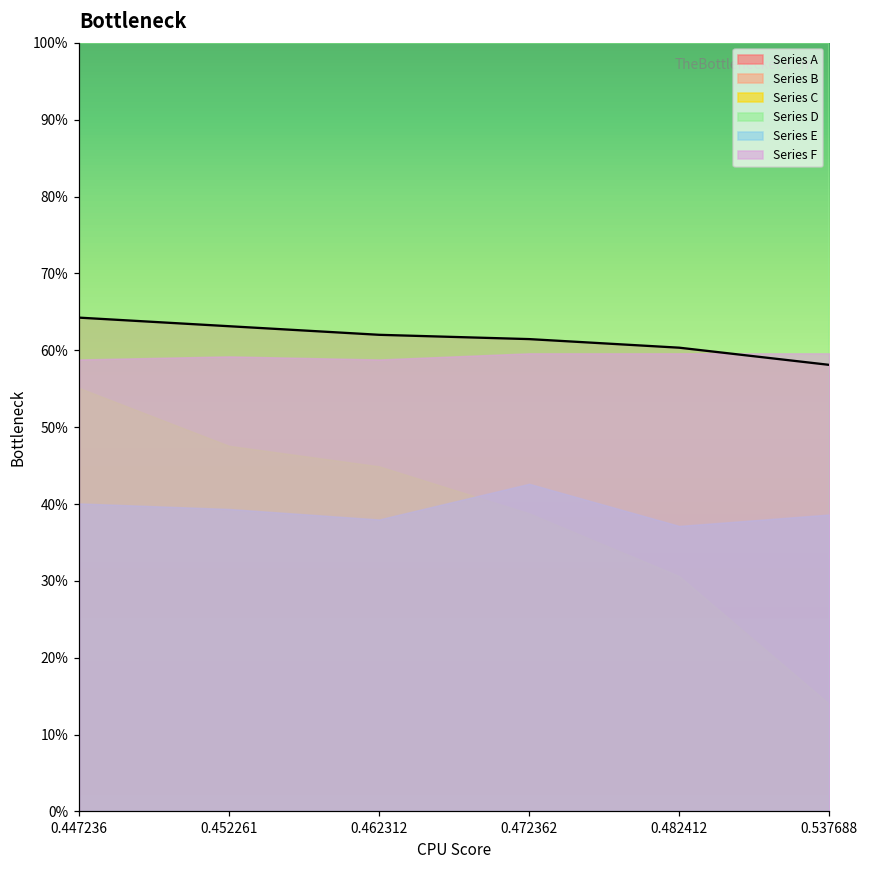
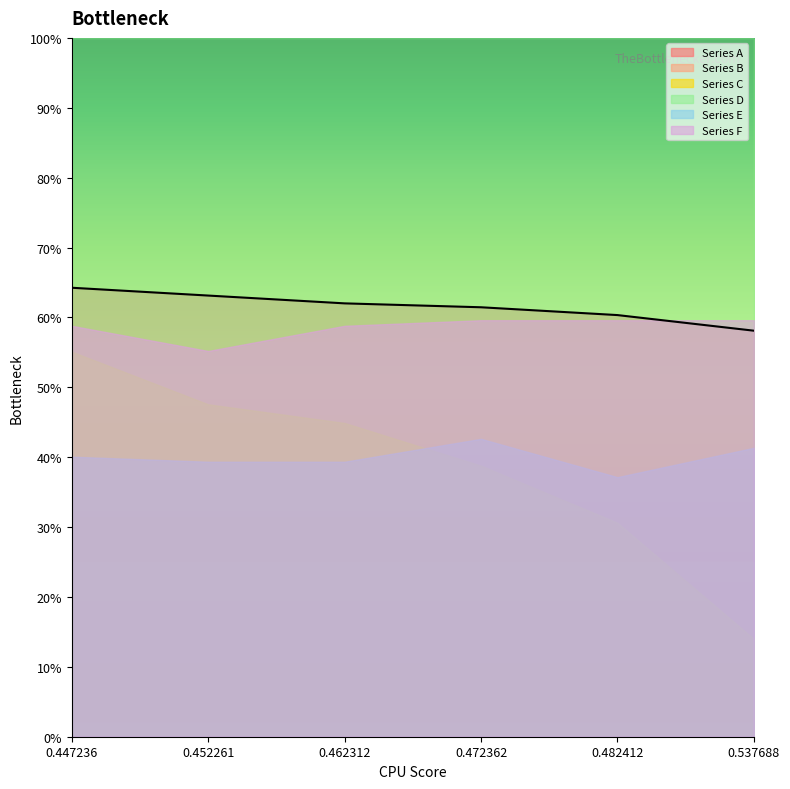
  {
    "Series C": {
      "0.447236": "55%",
      "0.452261": "48%",
      "0.462312": "45%",
      "0.472362": "39%",
      "0.482412": "31%",
      "0.537688": "14%"
    },
    "Series D": {
      "0.447236": "100%",
      "0.452261": "100%",
      "0.462312": "100%",
      "0.472362": "100%",
      "0.482412": "100%",
      "0.537688": "100%"
    },
    "Series E": {
      "0.447236": "40%",
      "0.452261": "39%",
-     "0.462312": "38%",
+     "0.462312": "39%",
      "0.472362": "43%",
      "0.482412": "37%",
-     "0.537688": "39%"
+     "0.537688": "41%"
    },
    "Series F": {
      "0.447236": "59%",
-     "0.452261": "59%",
+     "0.452261": "55%",
      "0.462312": "59%",
      "0.472362": "60%",
      "0.482412": "60%",
      "0.537688": "60%"
    }
  }
